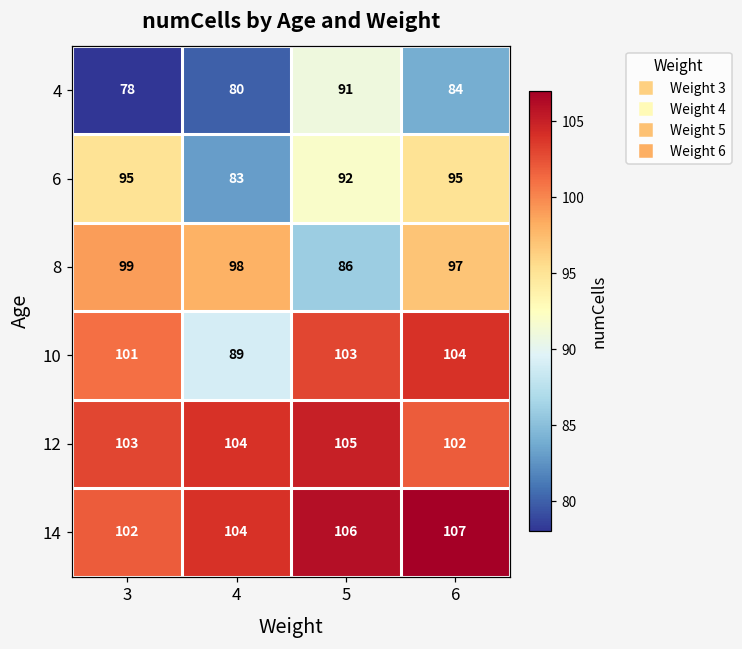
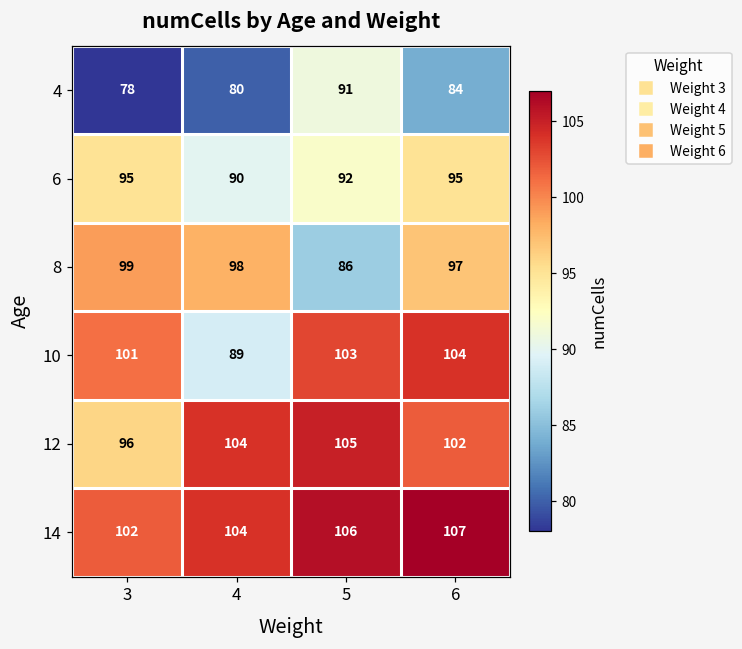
  {
    "4": {
      "3": 78,
      "4": 80,
      "5": 91,
      "6": 84
    },
    "6": {
      "3": 95,
-     "4": 83,
+     "4": 90,
      "5": 92,
      "6": 95
    },
    "8": {
      "3": 99,
      "4": 98,
      "5": 86,
      "6": 97
    },
    "10": {
      "3": 101,
      "4": 89,
      "5": 103,
      "6": 104
    },
    "12": {
-     "3": 103,
+     "3": 96,
      "4": 104,
      "5": 105,
      "6": 102
    },
    "14": {
      "3": 102,
      "4": 104,
      "5": 106,
      "6": 107
    }
  }
